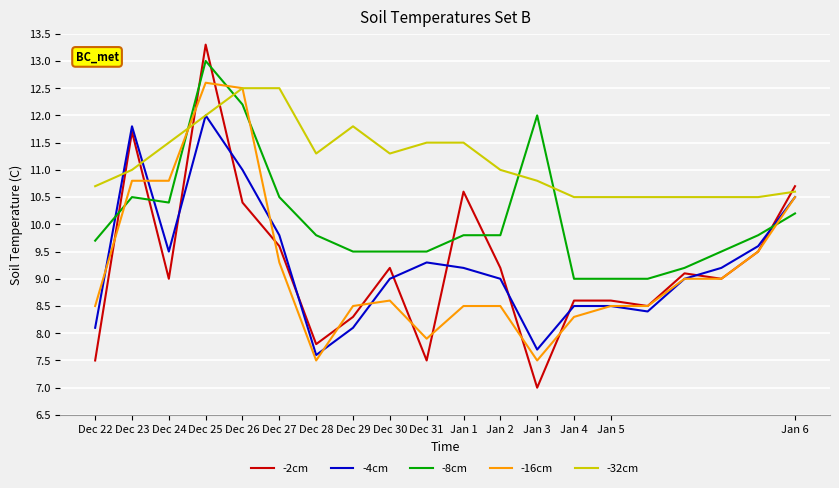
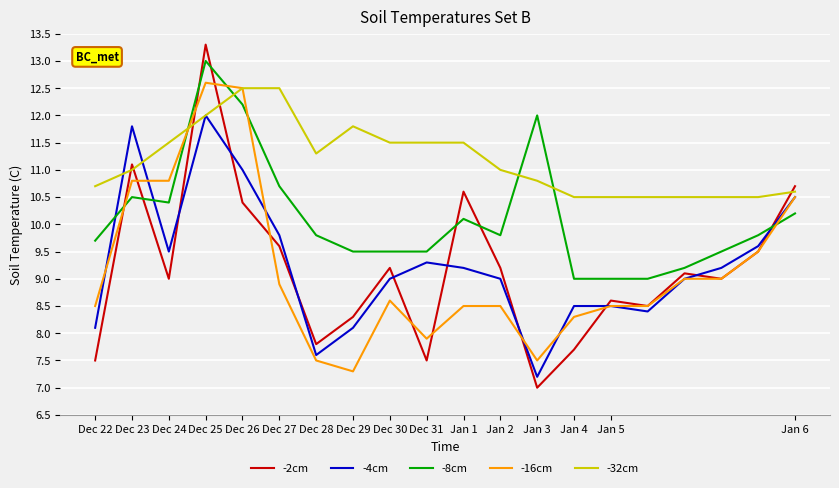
  {
    "-2cm": {
      "Dec 22": 7.5,
-     "Dec 23": 11.7,
+     "Dec 23": 11.1,
      "Dec 24": 9.0,
      "Dec 25": 13.3,
      "Dec 26": 10.4,
      "Dec 27": 9.6,
      "Dec 28": 7.8,
      "Dec 29": 8.3,
      "Dec 30": 9.2,
      "Dec 31": 7.5,
      "Jan 1": 10.6,
      "Jan 2": 9.2,
      "Jan 3": 7.0,
-     "Jan 4": 8.6
+     "Jan 4": 7.7
    },
    "-4cm": {
      "Dec 22": 8.1,
      "Dec 23": 11.8,
      "Dec 24": 9.5,
      "Dec 26": 11.0,
      "Dec 27": 9.8,
      "Dec 28": 7.6,
      "Dec 29": 8.1,
      "Dec 30": 9.0,
      "Dec 31": 9.3,
      "Jan 1": 9.2,
      "Jan 2": 9.0,
-     "Jan 3": 7.7,
+     "Jan 3": 7.2,
      "Jan 4": 8.5
    },
    "-8cm": {
      "Dec 22": 9.7,
      "Dec 23": 10.5,
      "Dec 24": 10.4,
      "Dec 25": 13.0,
      "Dec 26": 12.2,
-     "Dec 27": 10.5,
+     "Dec 27": 10.7,
      "Dec 28": 9.8,
      "Dec 29": 9.5,
      "Dec 30": 9.5,
      "Dec 31": 9.5,
-     "Jan 1": 9.8,
+     "Jan 1": 10.1,
      "Jan 2": 9.8,
      "Jan 3": 12.0,
      "Jan 4": 9.0
    },
    "-16cm": {
      "Dec 22": 8.5,
      "Dec 23": 10.8,
      "Dec 24": 10.8,
      "Dec 25": 12.6,
-     "Dec 27": 9.3,
+     "Dec 27": 8.9,
      "Dec 28": 7.5,
-     "Dec 29": 8.5,
+     "Dec 29": 7.3,
      "Dec 30": 8.6,
      "Dec 31": 7.9,
      "Jan 1": 8.5,
      "Jan 2": 8.5,
      "Jan 3": 7.5,
      "Jan 4": 8.3
    },
    "-32cm": {
      "Dec 22": 10.7,
      "Dec 23": 11.0,
      "Dec 24": 11.5,
      "Dec 27": 12.5,
      "Dec 28": 11.3,
      "Dec 29": 11.8,
-     "Dec 30": 11.3,
+     "Dec 30": 11.5,
      "Dec 31": 11.5,
      "Jan 1": 11.5,
      "Jan 2": 11.0,
      "Jan 3": 10.8,
      "Jan 4": 10.5
    }
  }
